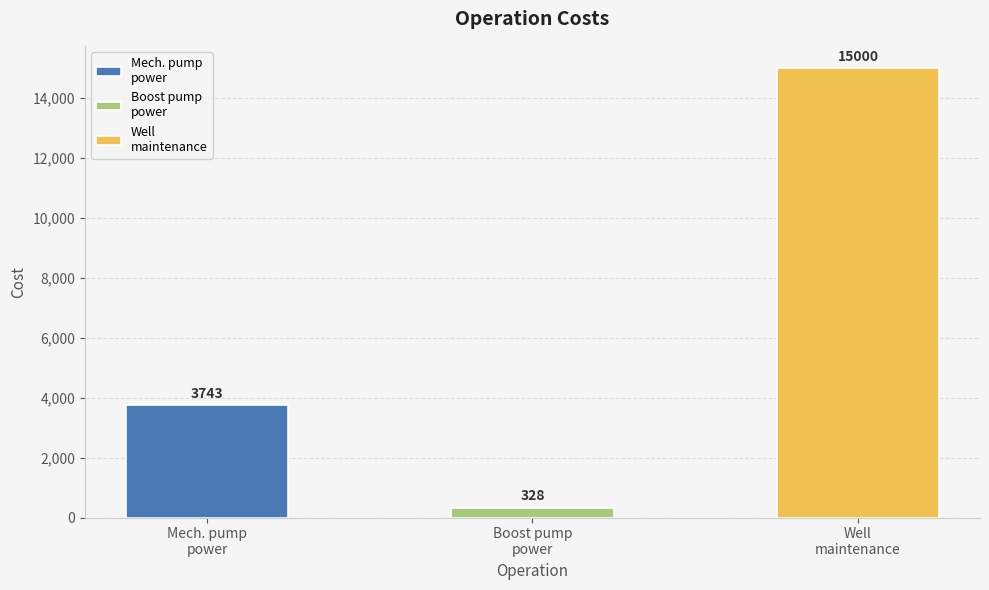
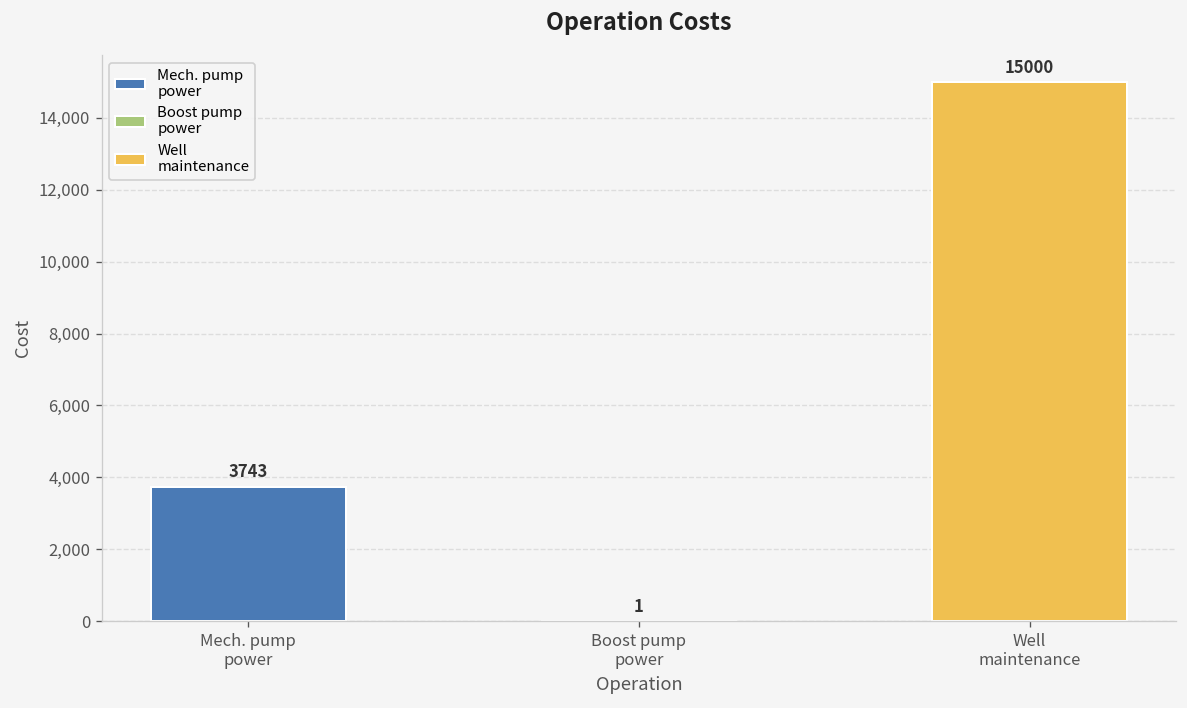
  {
    "Mech. pump power": 3743,
-   "Boost pump power": 328,
+   "Boost pump power": 1,
    "Well maintenance": 15000
  }
